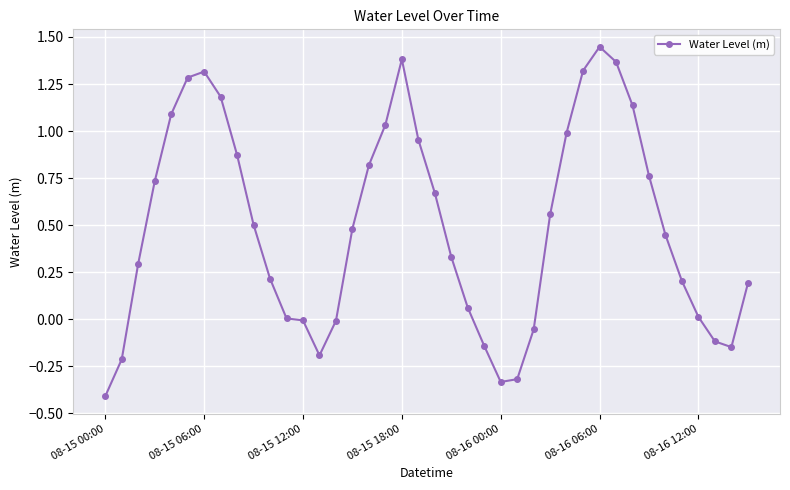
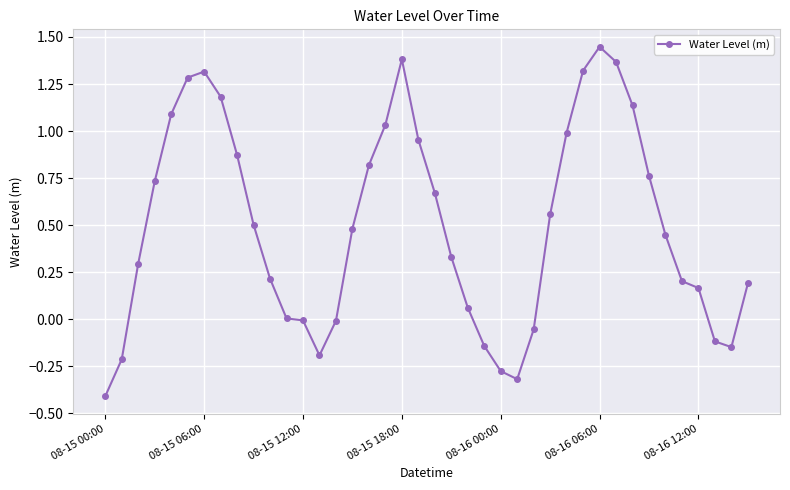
  {
    "08-15 00:00": -0.41,
    "08-15 06:00": 1.32,
    "08-15 12:00": -0.01,
    "08-15 18:00": 1.38,
-   "08-16 00:00": -0.33,
+   "08-16 00:00": -0.28,
    "08-16 06:00": 1.45,
-   "08-16 12:00": 0.01
+   "08-16 12:00": 0.17
  }
